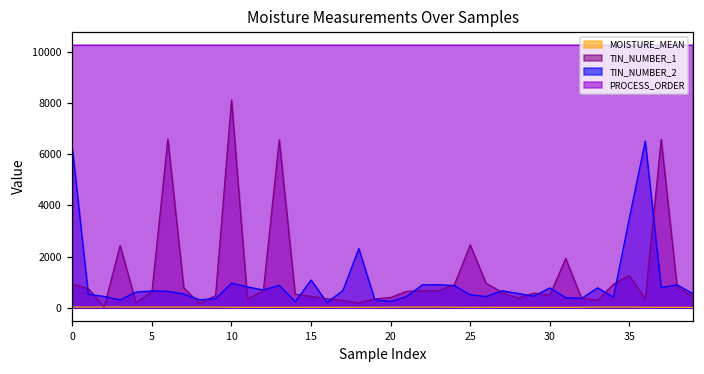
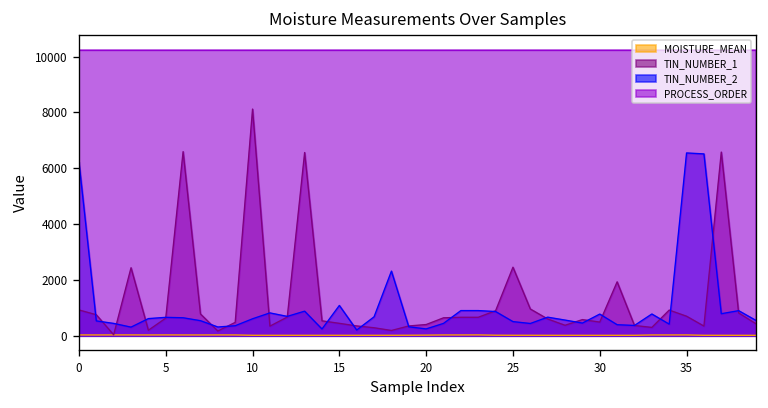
  {
    "MOISTURE_MEAN": {
      "0": 0,
      "5": 0,
      "10": 0,
      "15": 0,
      "20": 0,
      "25": 0,
      "30": 0,
      "35": 0
    },
    "TIN_NUMBER_1": {
      "0": 900,
      "10": 8100,
      "15": 400,
      "20": 400,
      "25": 2500,
      "30": 500,
-     "35": 1300
+     "35": 700
    },
    "TIN_NUMBER_2": {
      "0": 6200,
-     "10": 1000,
+     "10": 600,
      "15": 1100,
      "20": 200,
      "25": 500,
      "30": 800,
-     "35": 3500
+     "35": 6600
    },
    "PROCESS_ORDER": {
      "0": 10300,
      "5": 10300,
      "10": 10300,
      "15": 10300,
      "20": 10300,
      "25": 10300,
      "30": 10300
    }
  }
